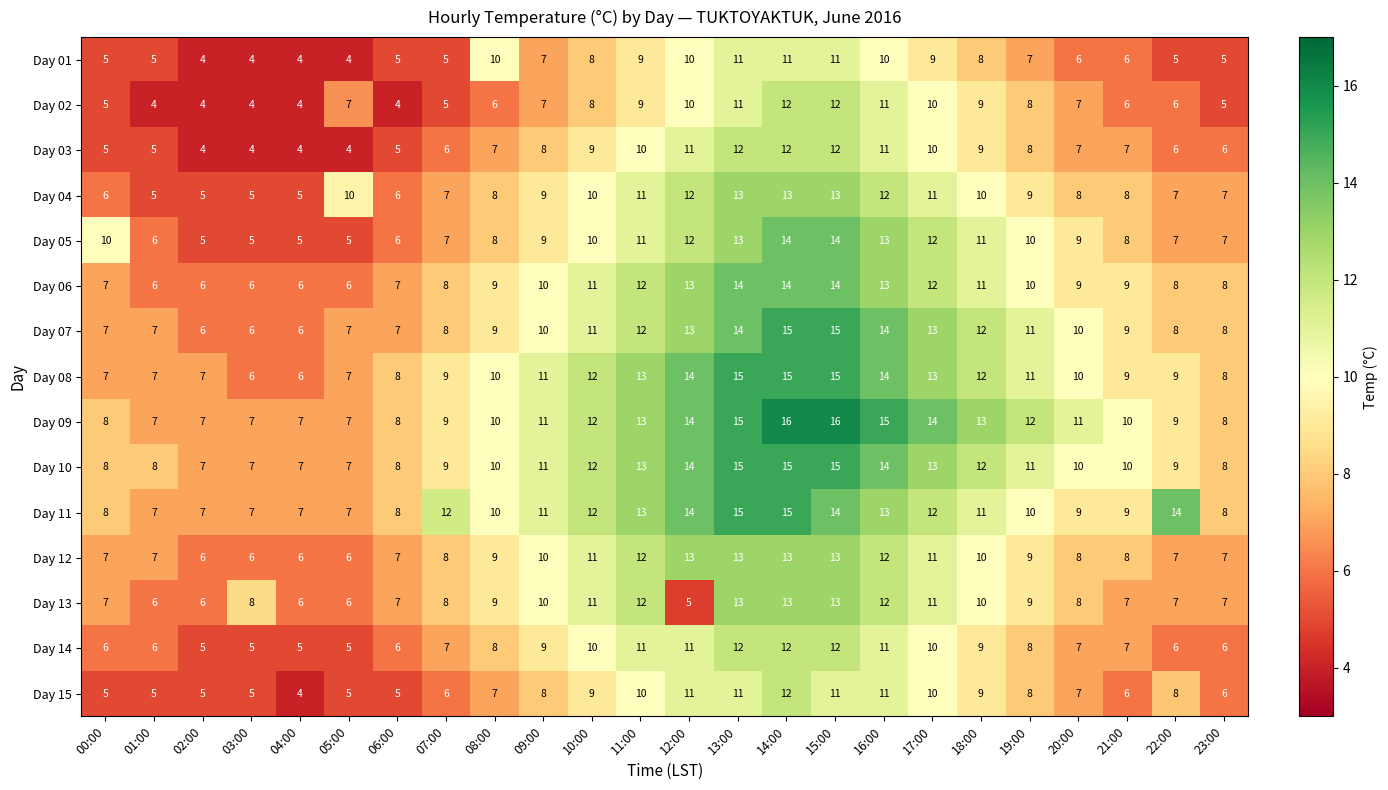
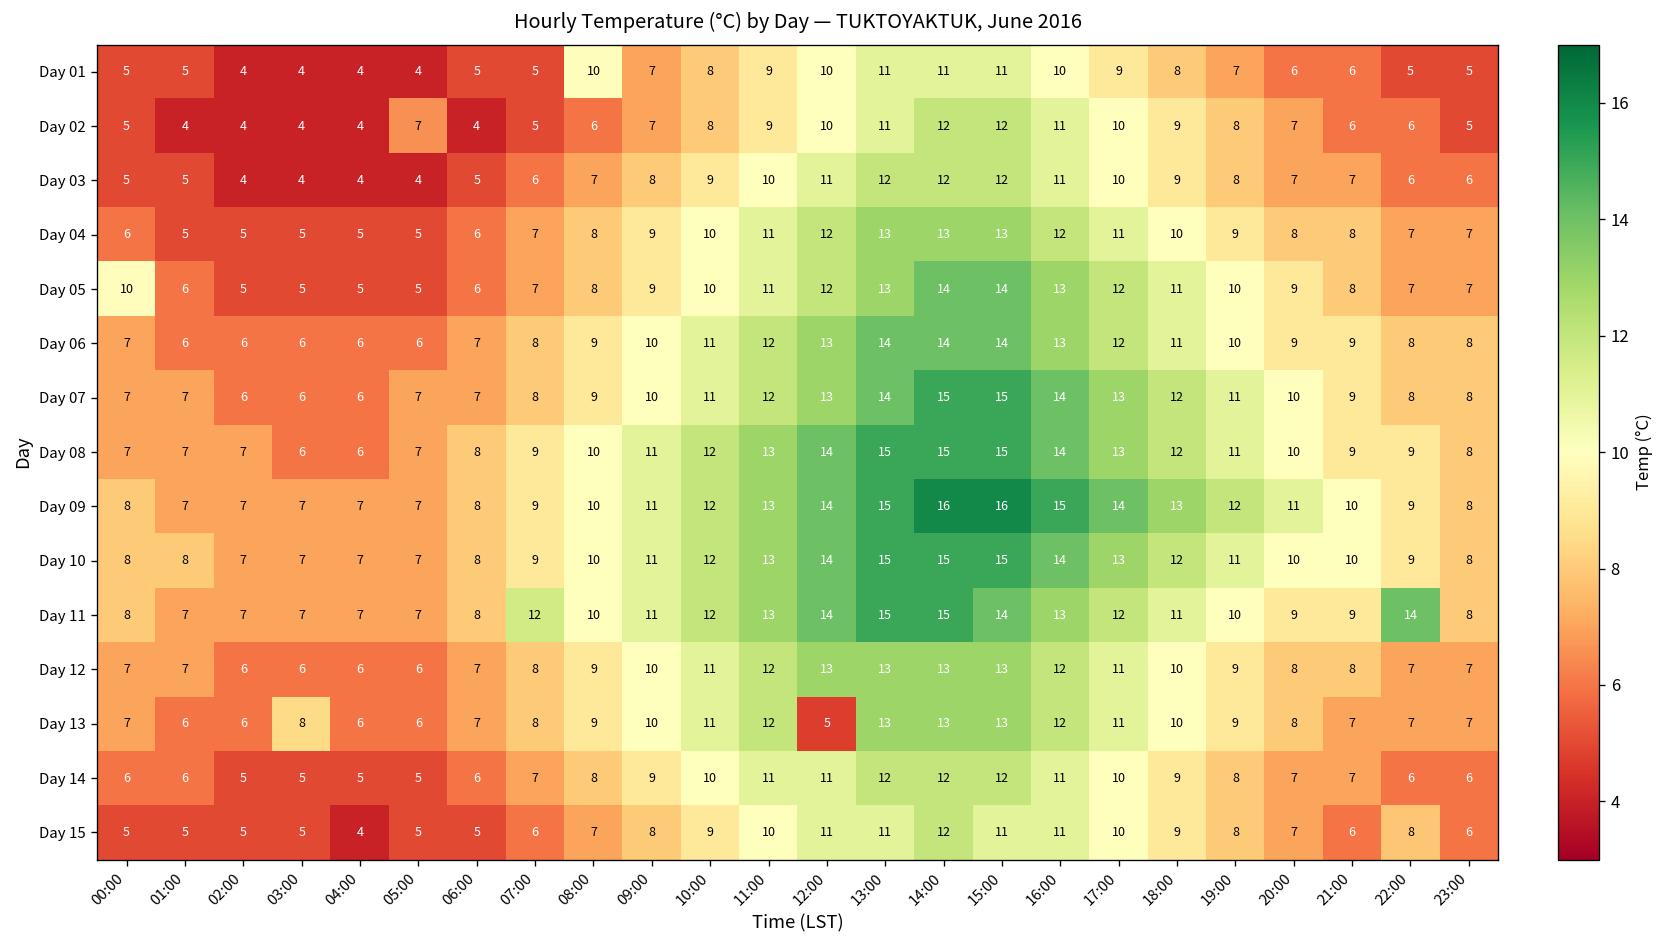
  {
    "Day 04": {
      "00:00": 6,
      "01:00": 5,
      "02:00": 5,
      "03:00": 5,
      "04:00": 5,
-     "05:00": 10,
+     "05:00": 5,
      "06:00": 6,
      "07:00": 7,
      "08:00": 8,
      "09:00": 9,
      "10:00": 10,
      "11:00": 11,
      "12:00": 12,
      "13:00": 13,
      "14:00": 13,
      "15:00": 13,
      "16:00": 12,
      "17:00": 11,
      "18:00": 10,
      "19:00": 9,
      "20:00": 8,
      "21:00": 8,
      "22:00": 7,
      "23:00": 7
    }
  }
